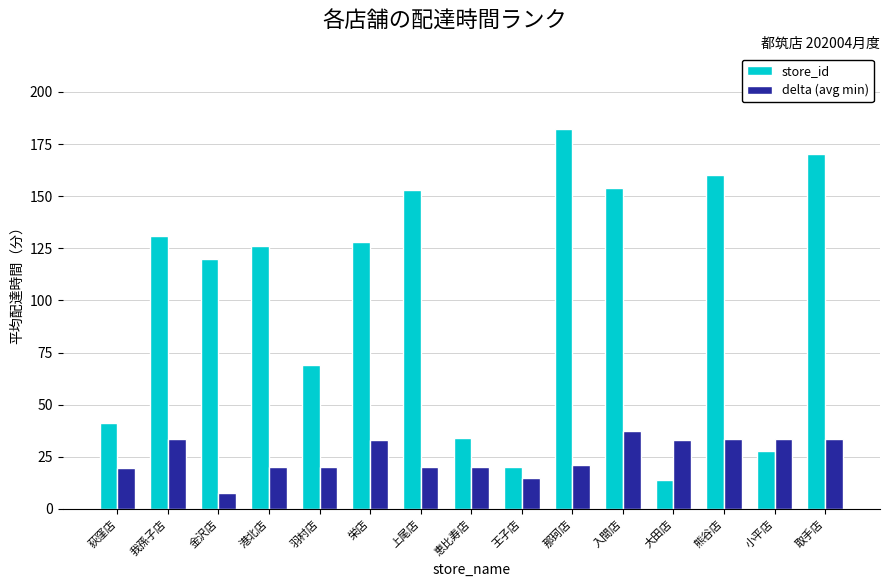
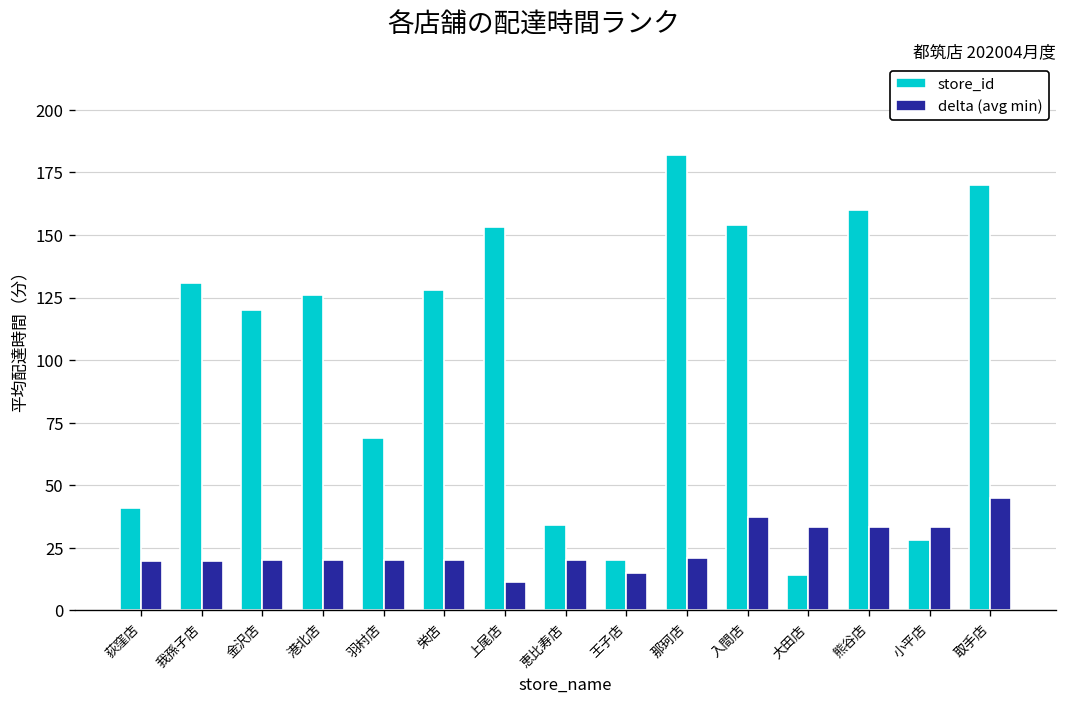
  {
    "store_id": {
      "荻窪店": 41,
      "我孫子店": 131,
      "金沢店": 120,
      "港北店": 126,
      "羽村店": 69,
      "栄店": 128,
      "上尾店": 153,
      "恵比寿店": 34,
      "王子店": 20,
      "那珂店": 182,
      "入間店": 154,
      "大田店": 14,
      "熊谷店": 160,
      "小平店": 28,
      "取手店": 170
    },
    "delta (avg min)": {
      "荻窪店": 20,
-     "我孫子店": 34,
-     "金沢店": 8,
+     "我孫子店": 20,
+     "金沢店": 20,
      "港北店": 20,
      "羽村店": 20,
-     "栄店": 33,
-     "上尾店": 20,
+     "栄店": 20,
+     "上尾店": 11,
      "恵比寿店": 20,
      "王子店": 15,
      "那珂店": 21,
      "入間店": 37,
      "大田店": 33,
      "熊谷店": 33,
      "小平店": 33,
-     "取手店": 34
+     "取手店": 45
    }
  }
